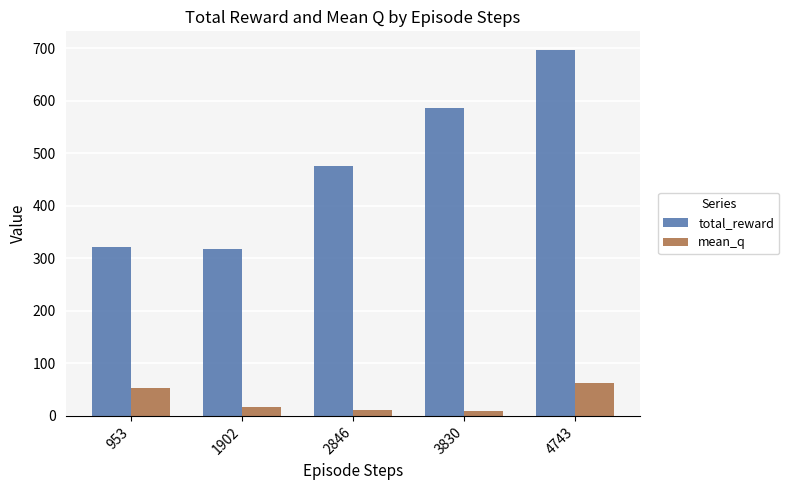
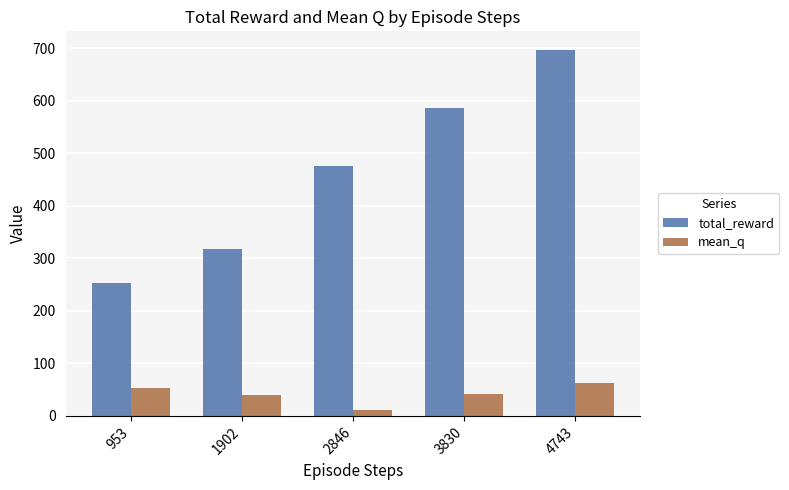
  {
    "total_reward": {
-     "953": 320,
+     "953": 250,
      "1902": 320,
      "2846": 470,
      "3830": 590,
      "4743": 700
    },
    "mean_q": {
      "953": 50,
-     "1902": 20,
+     "1902": 40,
      "2846": 10,
-     "3830": 10,
+     "3830": 40,
      "4743": 60
    }
  }
